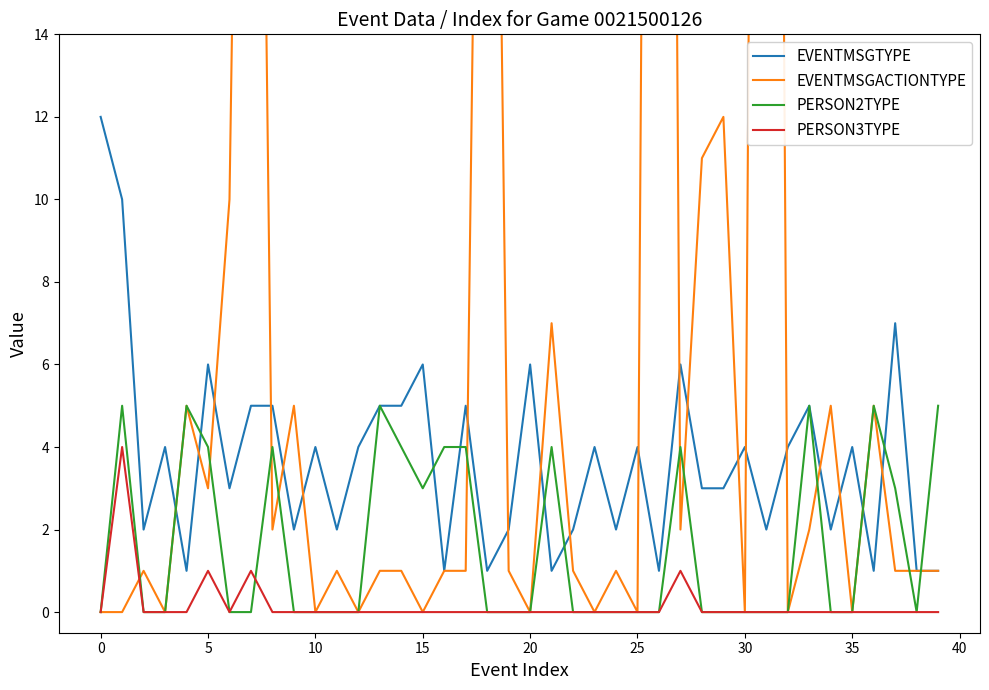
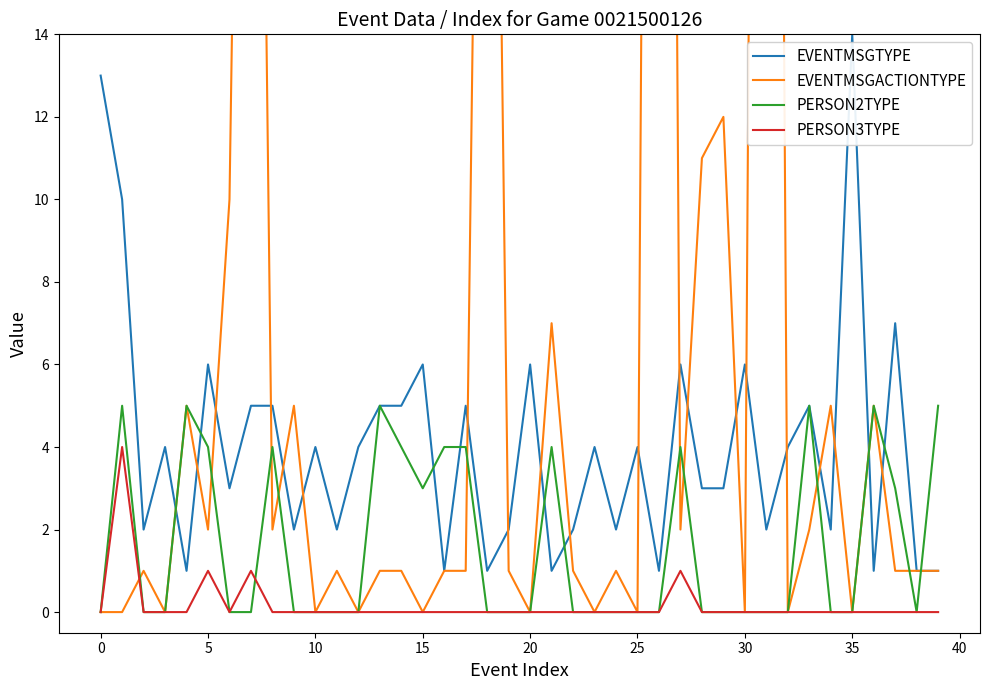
  {
    "EVENTMSGTYPE": {
-     "0": 12,
+     "0": 13,
      "5": 6,
      "10": 4,
      "15": 6,
      "20": 6,
      "25": 4,
-     "30": 4,
-     "35": 4
+     "30": 6,
+     "35": 14
    },
    "EVENTMSGACTIONTYPE": {
-     "5": 3
+     "5": 2
    },
    "PERSON2TYPE": {
      "5": 4,
      "15": 3
    },
    "PERSON3TYPE": {
      "5": 1
    }
  }
